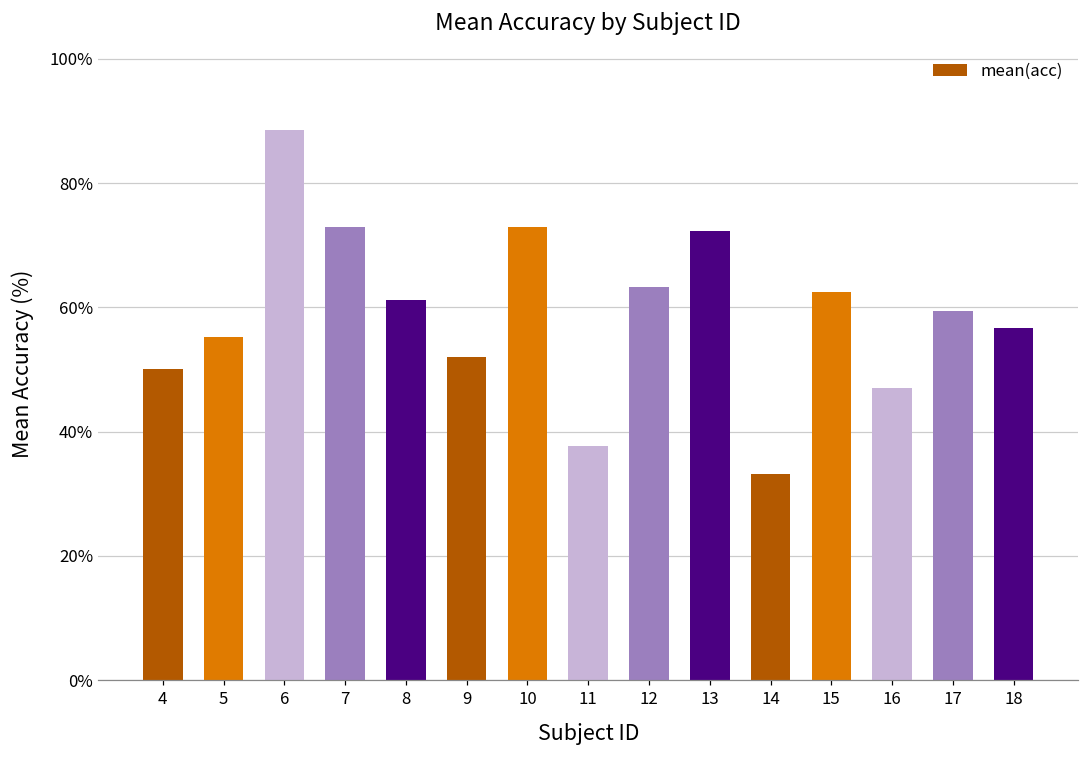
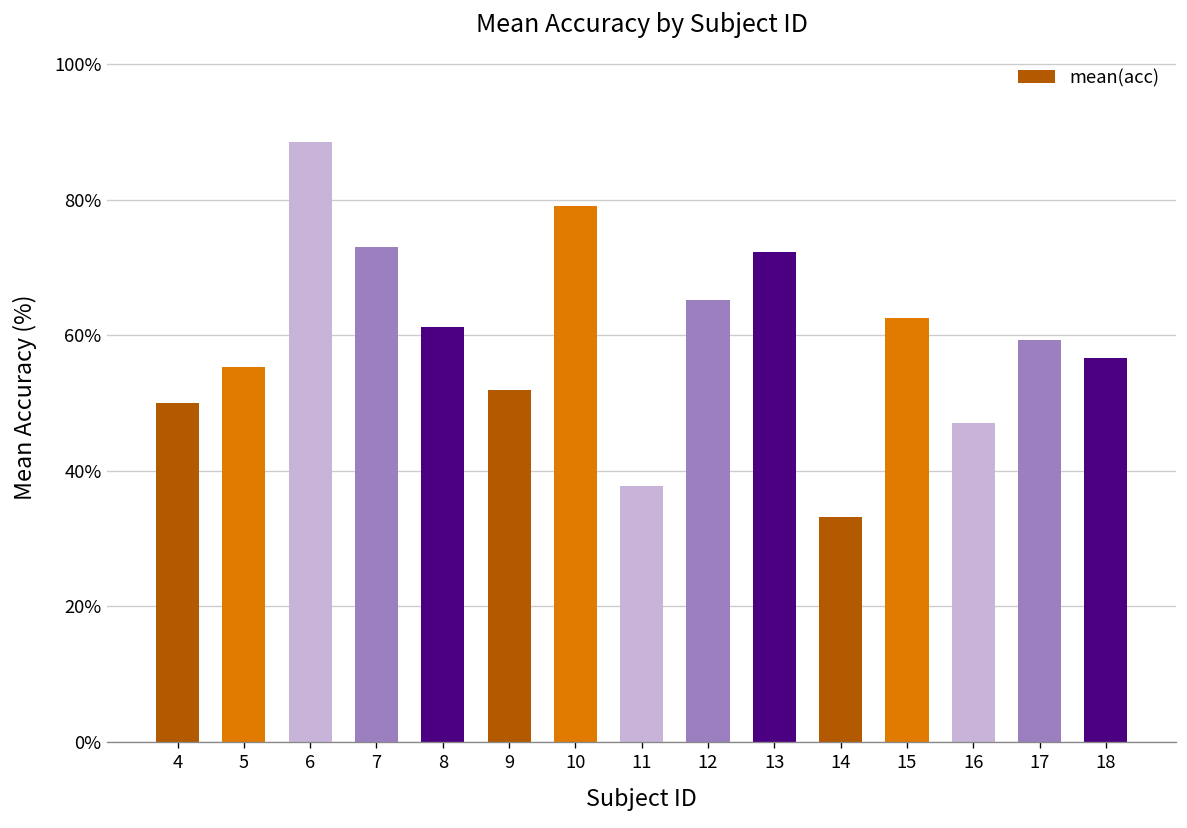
  {
    "4": "50%",
    "5": "55%",
    "6": "88%",
    "7": "73%",
    "8": "61%",
    "9": "52%",
-   "10": "73%",
+   "10": "79%",
    "11": "38%",
-   "12": "63%",
+   "12": "65%",
    "13": "72%",
    "14": "33%",
    "15": "63%",
    "16": "47%",
    "17": "59%",
    "18": "57%"
  }
